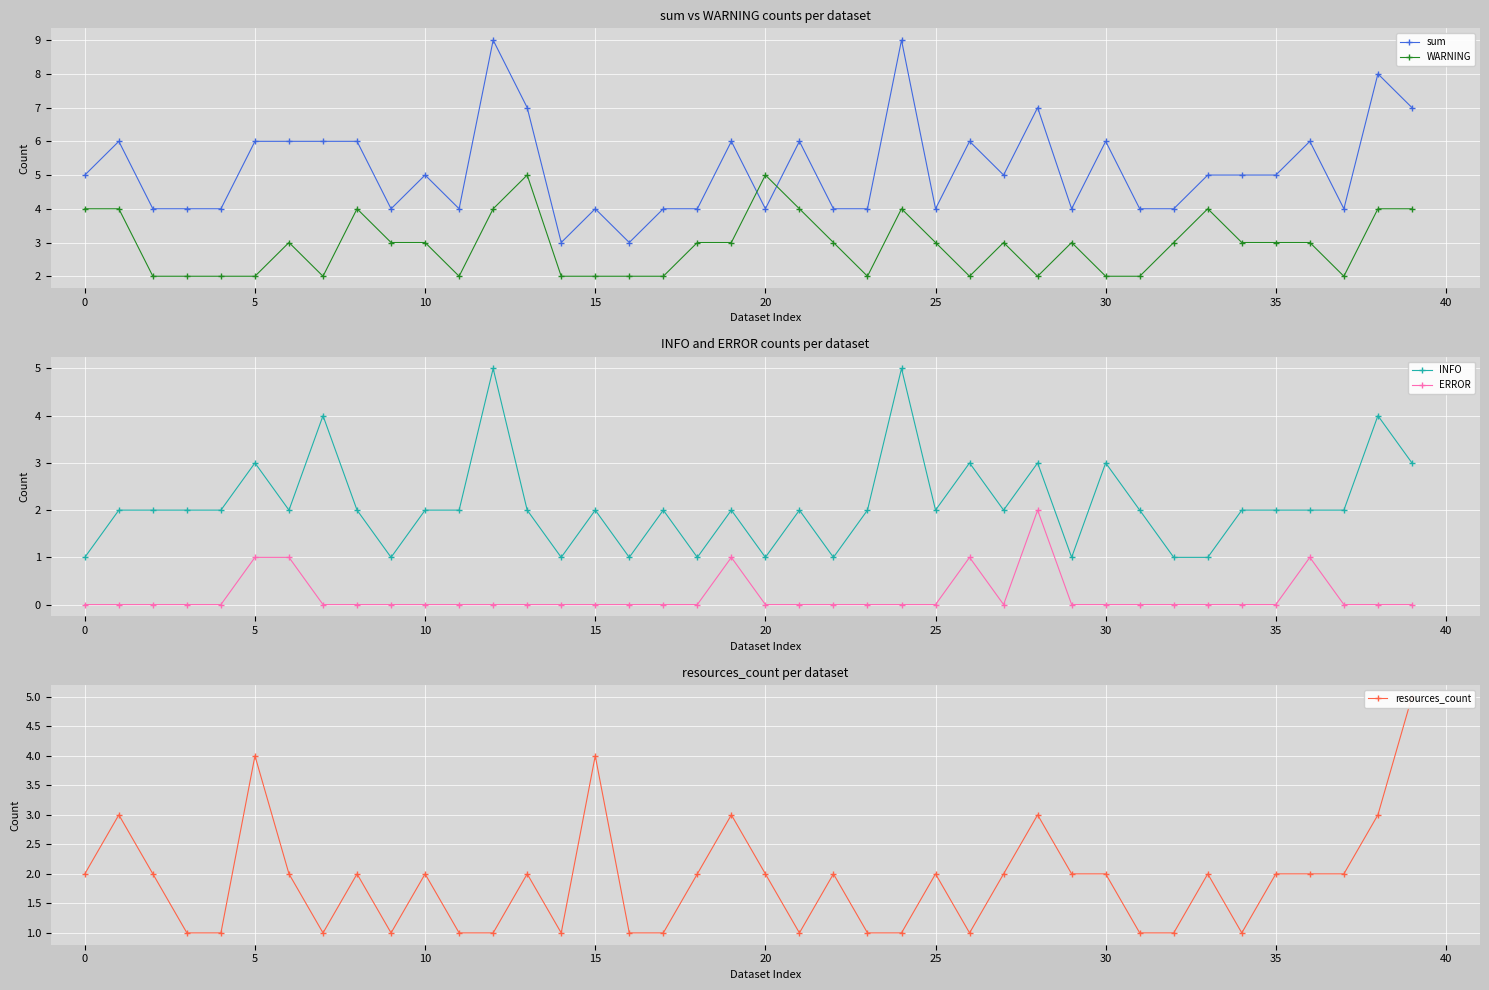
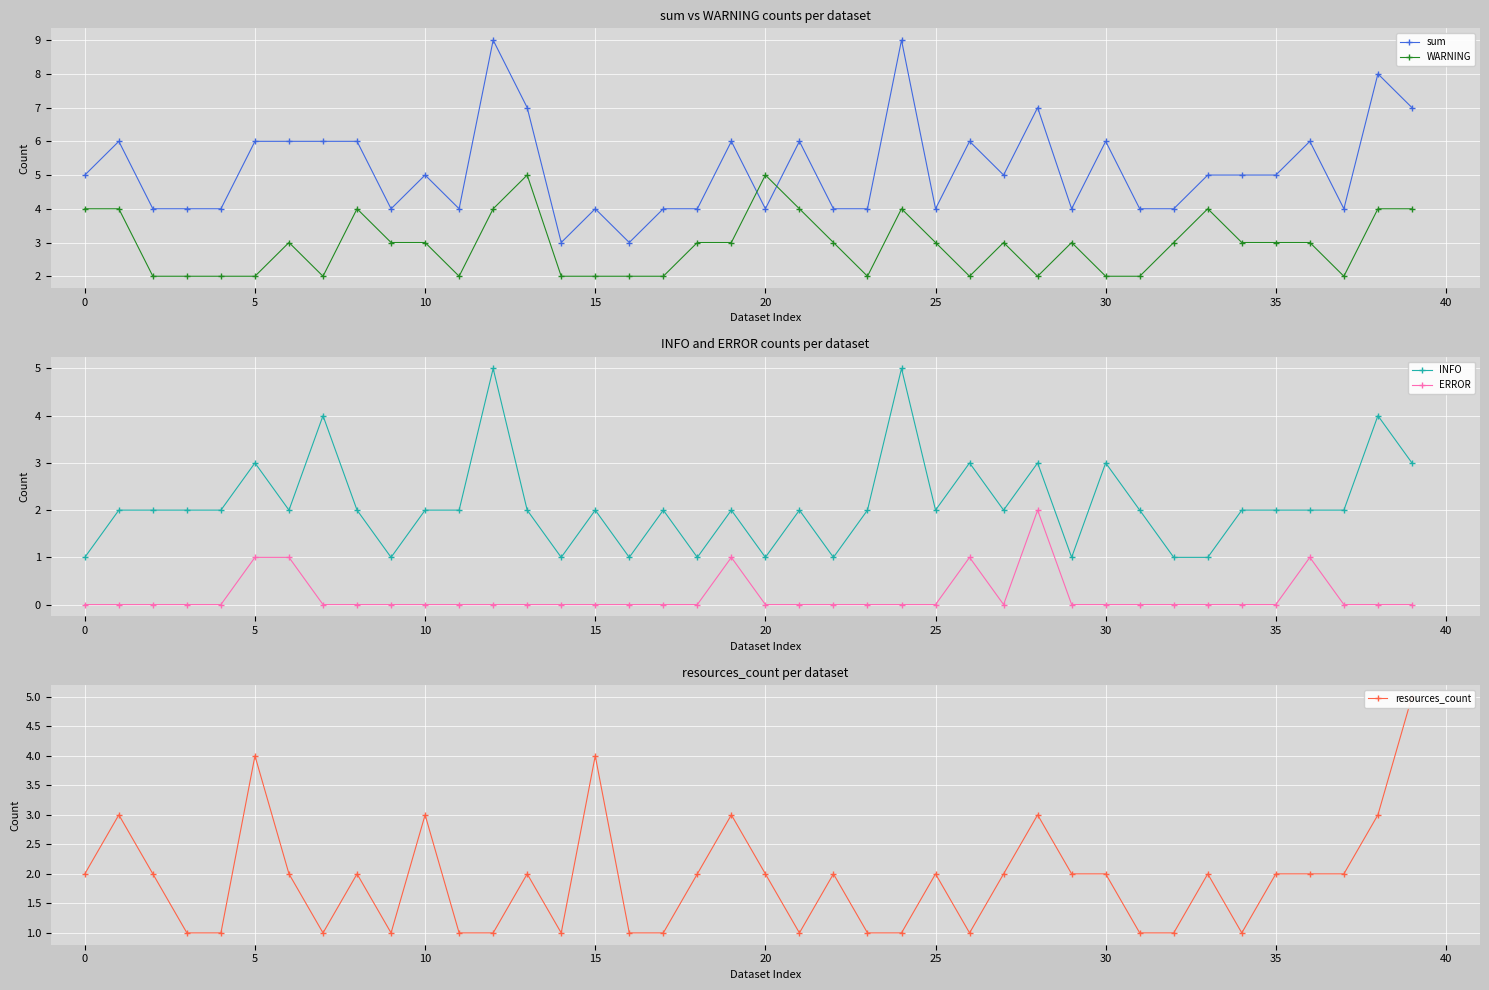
  {
    "sum vs WARNING counts per dataset": {
      "sum": {
        "0": 5.0,
        "5": 6.0,
        "10": 5.0,
        "15": 4.0,
        "20": 4.0,
        "25": 4.0,
        "30": 6.0,
        "35": 5.0
      },
      "WARNING": {
        "0": 4.0,
        "5": 2.0,
        "10": 3.0,
        "15": 2.0,
        "20": 5.0,
        "25": 3.0,
        "30": 2.0,
        "35": 3.0
      }
    },
    "INFO and ERROR counts per dataset": {
      "INFO": {
        "0": 1.0,
        "5": 3.0,
        "10": 2.0,
        "15": 2.0,
        "20": 1.0,
        "25": 2.0,
        "30": 3.0,
        "35": 2.0
      },
      "ERROR": {
        "0": 0.0,
        "5": 1.0,
        "10": 0.0,
        "15": 0.0,
        "20": 0.0,
        "25": 0.0,
        "30": 0.0,
        "35": 0.0
      }
    },
    "resources_count per dataset": {
      "0": 2,
      "5": 4,
-     "10": 2,
+     "10": 3,
      "15": 4,
      "20": 2,
      "25": 2,
      "30": 2,
      "35": 2
    }
  }
